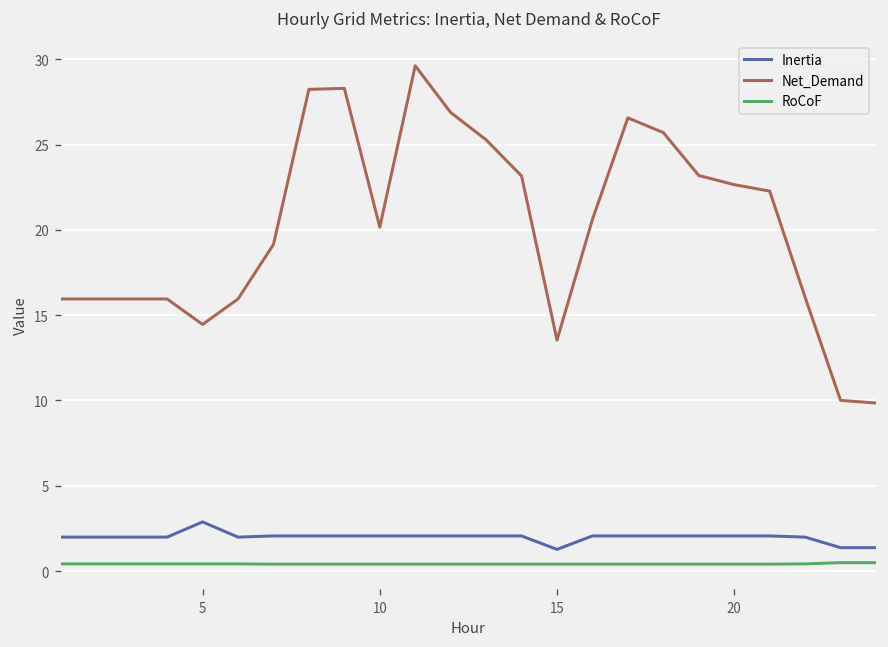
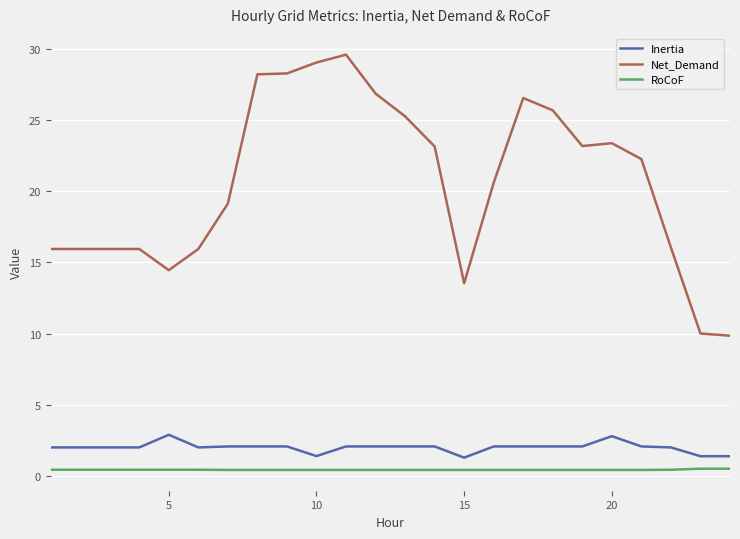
  {
    "Inertia": {
      "5": 2.9,
-     "10": 2.1,
+     "10": 1.4,
      "15": 1.3,
-     "20": 2.1
+     "20": 2.8
    },
    "Net_Demand": {
      "5": 14.5,
-     "10": 20.2,
+     "10": 29.1,
      "15": 13.5,
-     "20": 22.7
+     "20": 23.4
    },
    "RoCoF": {
      "5": 0.4,
      "10": 0.4,
      "15": 0.4,
      "20": 0.4
    }
  }
